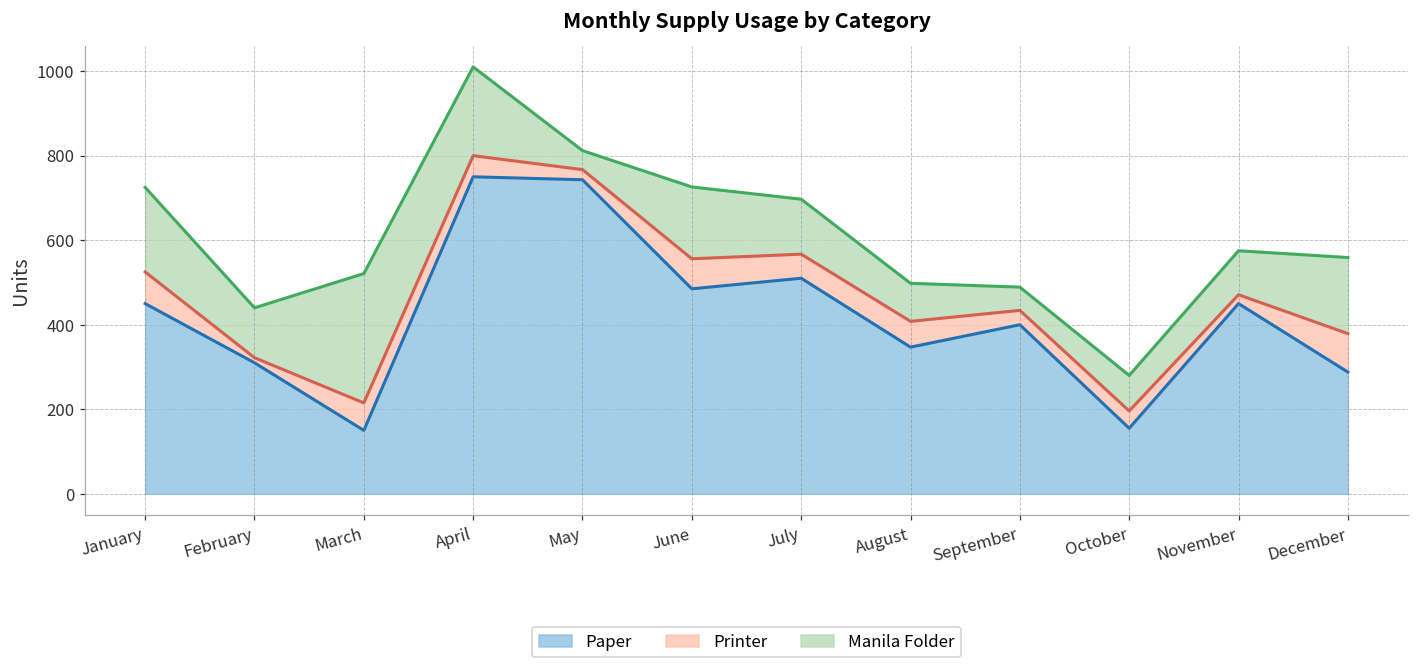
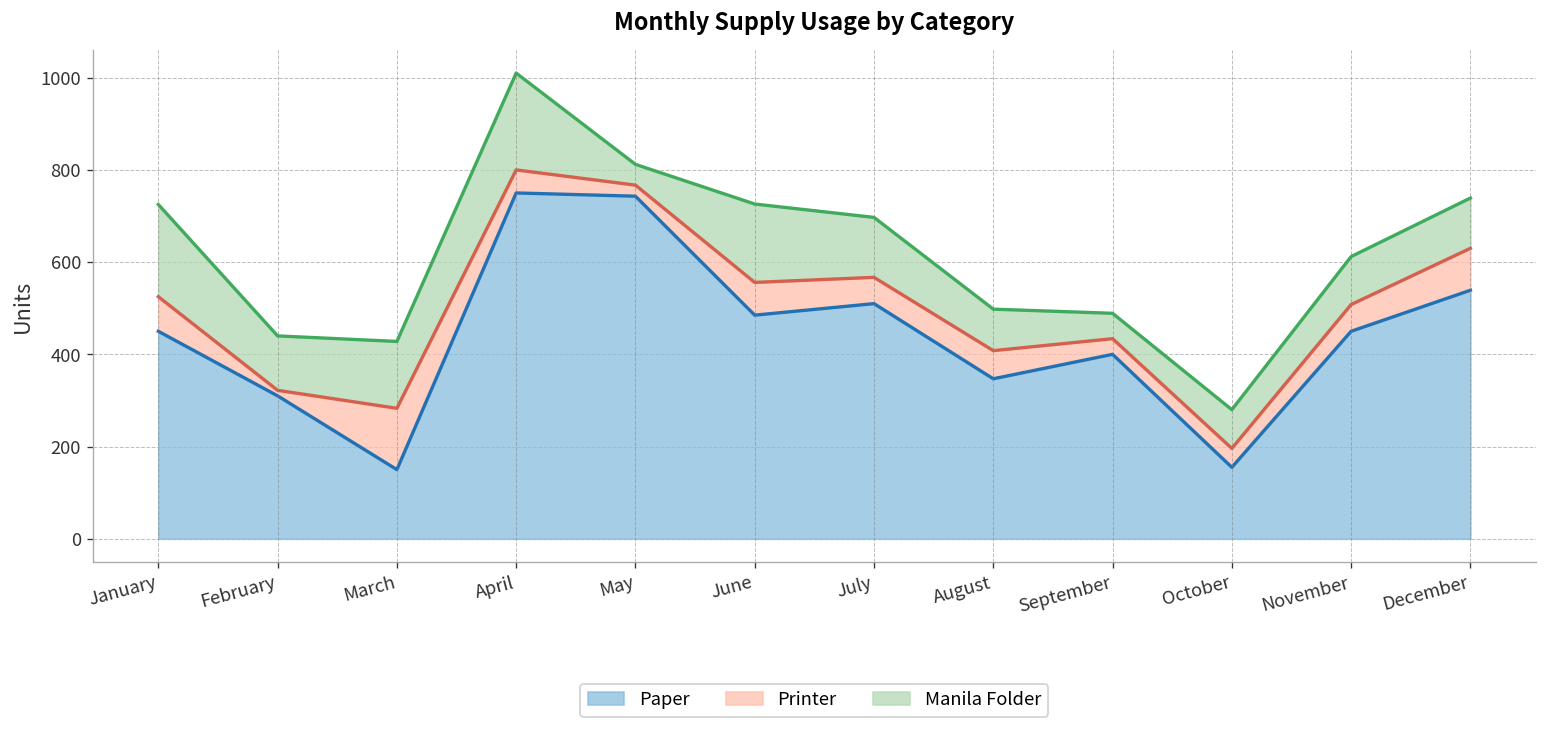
  {
    "Paper": {
      "January": 450,
      "February": 310,
      "March": 150,
      "April": 750,
      "May": 740,
      "June": 490,
      "July": 510,
      "August": 350,
      "September": 400,
      "October": 160,
      "November": 450,
-     "December": 290
+     "December": 540
    },
    "Printer": {
      "January": 80,
      "February": 10,
-     "March": 70,
+     "March": 130,
      "April": 50,
      "May": 20,
      "June": 70,
      "July": 60,
      "August": 60,
      "September": 30,
      "October": 40,
-     "November": 20,
+     "November": 60,
      "December": 90
    },
    "Manila Folder": {
      "January": 200,
      "February": 120,
-     "March": 310,
+     "March": 150,
      "April": 210,
      "May": 50,
      "June": 170,
      "July": 130,
      "August": 90,
      "September": 60,
      "October": 80,
      "November": 100,
-     "December": 180
+     "December": 110
    }
  }
